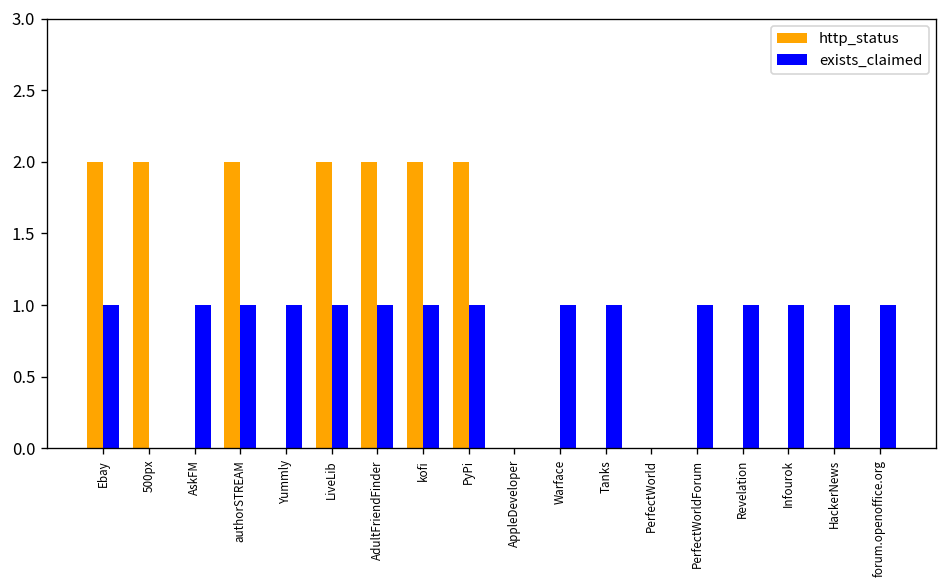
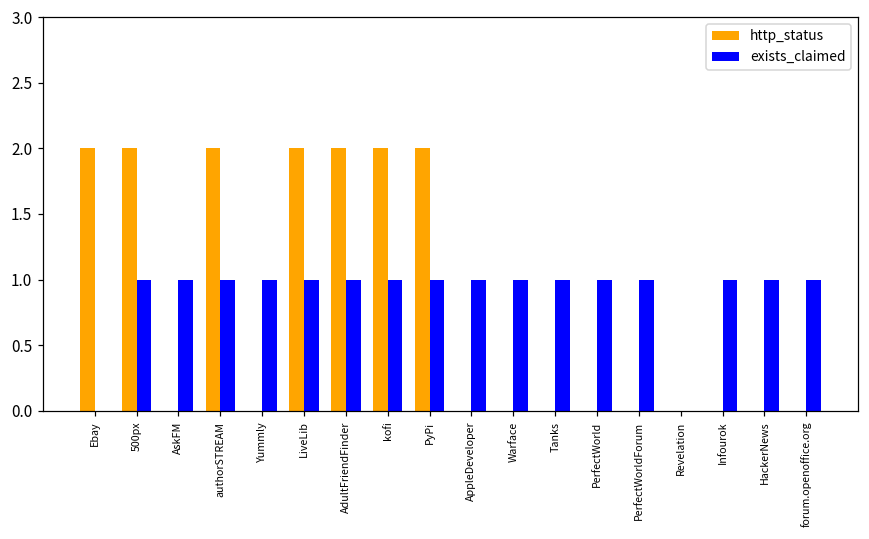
  {
    "http_status": {
      "Ebay": 2,
      "500px": 2,
      "AskFM": 0,
      "authorSTREAM": 2,
      "Yummly": 0,
      "LiveLib": 2,
      "AdultFriendFinder": 2,
      "kofi": 2,
      "PyPi": 2,
      "AppleDeveloper": 0,
      "Warface": 0,
      "Tanks": 0,
      "PerfectWorld": 0,
      "PerfectWorldForum": 0,
      "Revelation": 0,
      "Infourok": 0,
      "HackerNews": 0,
      "forum.openoffice.org": 0
    },
    "exists_claimed": {
-     "Ebay": 1,
-     "500px": 0,
+     "Ebay": 0,
+     "500px": 1,
      "AskFM": 1,
      "authorSTREAM": 1,
      "Yummly": 1,
      "LiveLib": 1,
      "AdultFriendFinder": 1,
      "kofi": 1,
      "PyPi": 1,
-     "AppleDeveloper": 0,
+     "AppleDeveloper": 1,
      "Warface": 1,
      "Tanks": 1,
-     "PerfectWorld": 0,
+     "PerfectWorld": 1,
      "PerfectWorldForum": 1,
-     "Revelation": 1,
+     "Revelation": 0,
      "Infourok": 1,
      "HackerNews": 1,
      "forum.openoffice.org": 1
    }
  }
